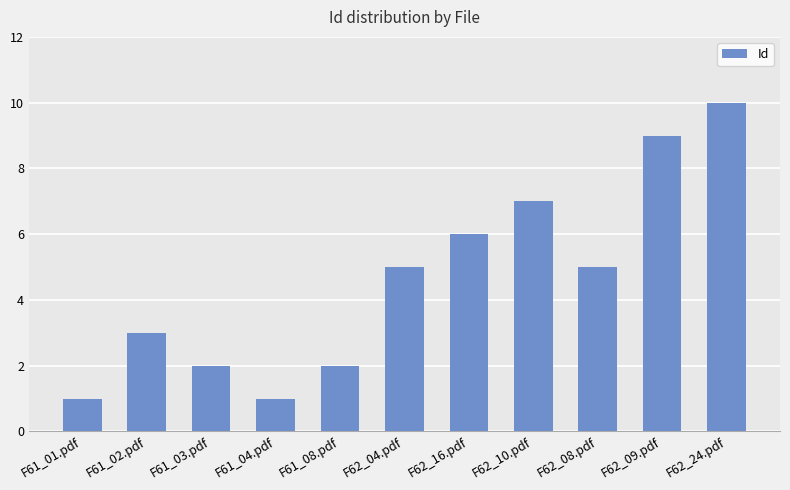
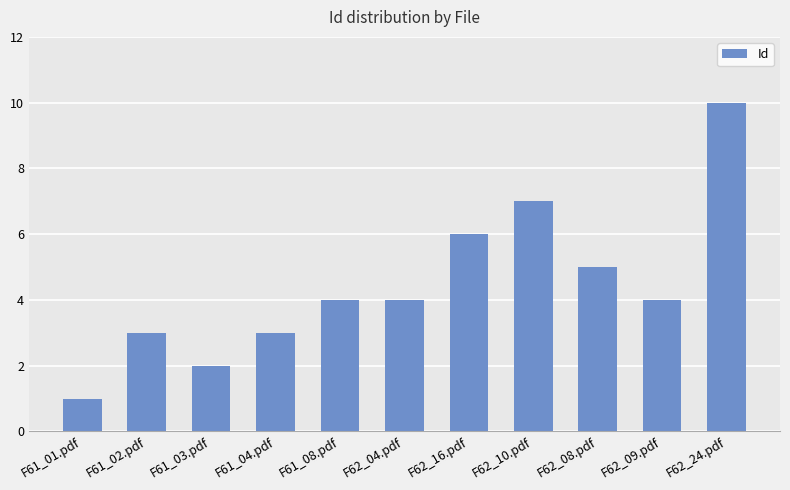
  {
    "F61_01.pdf": 1,
    "F61_02.pdf": 3,
    "F61_03.pdf": 2,
-   "F61_04.pdf": 1,
-   "F61_08.pdf": 2,
-   "F62_04.pdf": 5,
+   "F61_04.pdf": 3,
+   "F61_08.pdf": 4,
+   "F62_04.pdf": 4,
    "F62_16.pdf": 6,
    "F62_10.pdf": 7,
    "F62_08.pdf": 5,
-   "F62_09.pdf": 9,
+   "F62_09.pdf": 4,
    "F62_24.pdf": 10
  }
